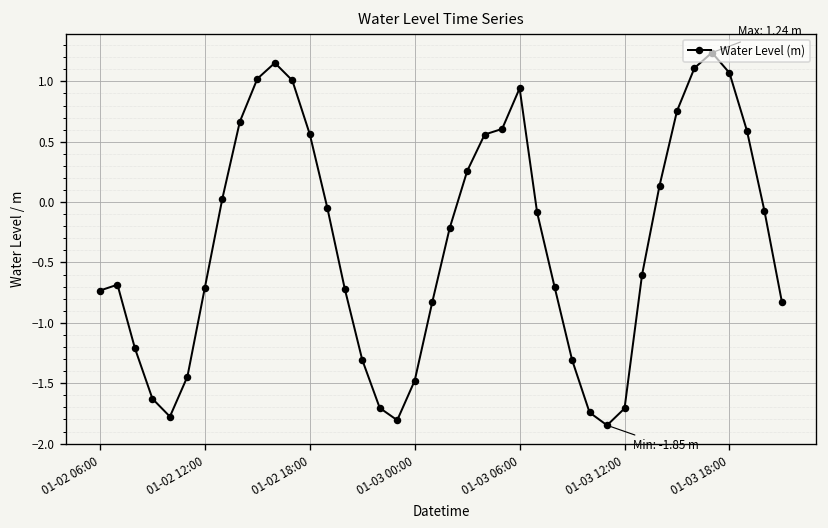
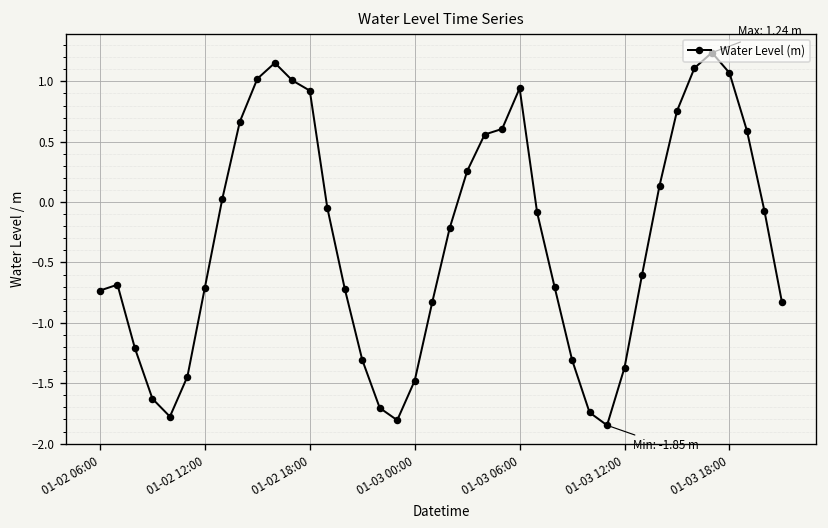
  {
    "01-02 06:00": -0.73,
    "01-02 12:00": -0.71,
-   "01-02 18:00": 0.56,
+   "01-02 18:00": 0.92,
    "01-03 00:00": -1.48,
    "01-03 06:00": 0.94,
-   "01-03 12:00": -1.71,
+   "01-03 12:00": -1.37,
    "01-03 18:00": 1.07
  }
